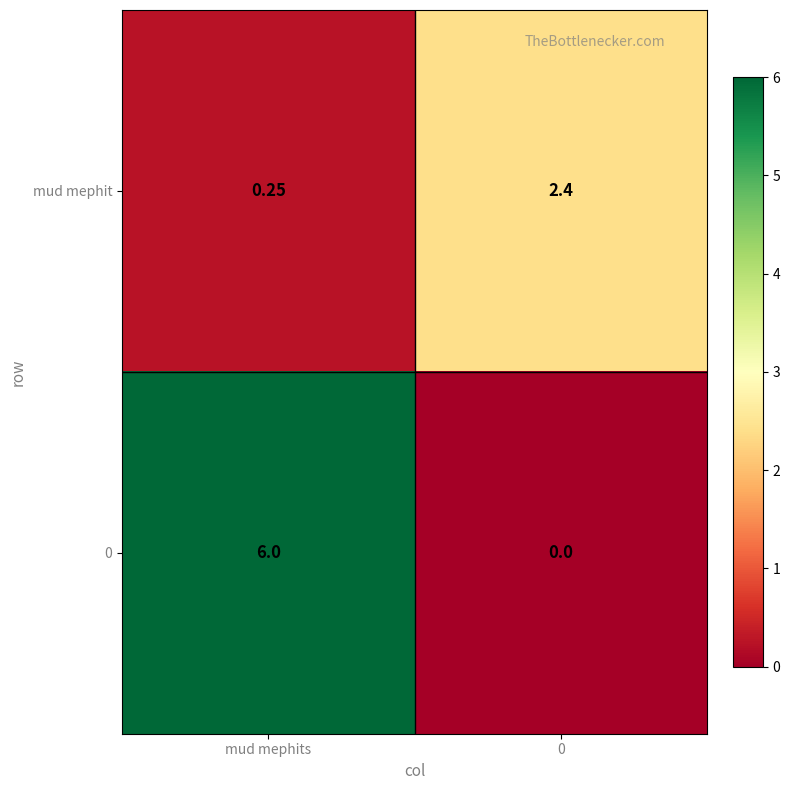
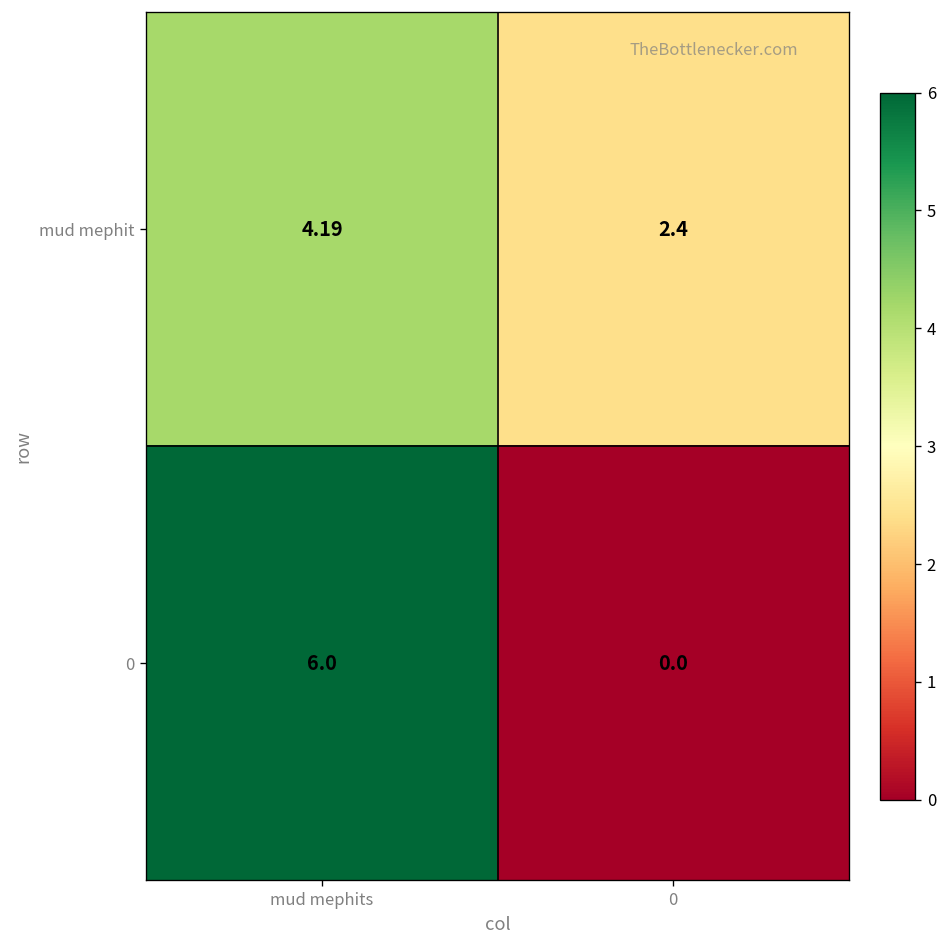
  {
    "mud mephit": {
-     "mud mephits": 0.25,
+     "mud mephits": 4.19,
      "0": 2.4
    },
    "0": {
      "mud mephits": 6.0,
      "0": 0.0
    }
  }
